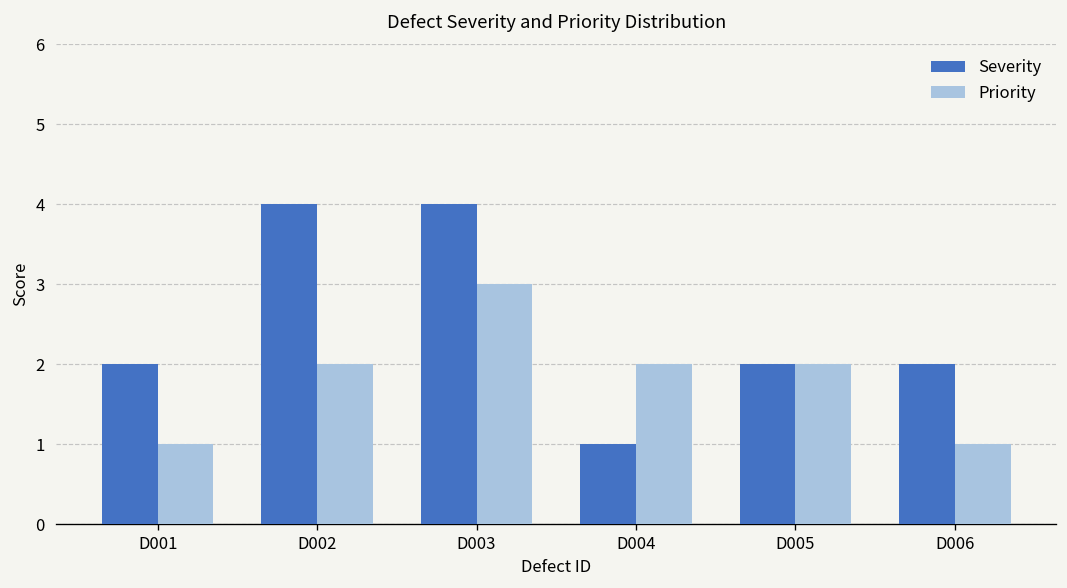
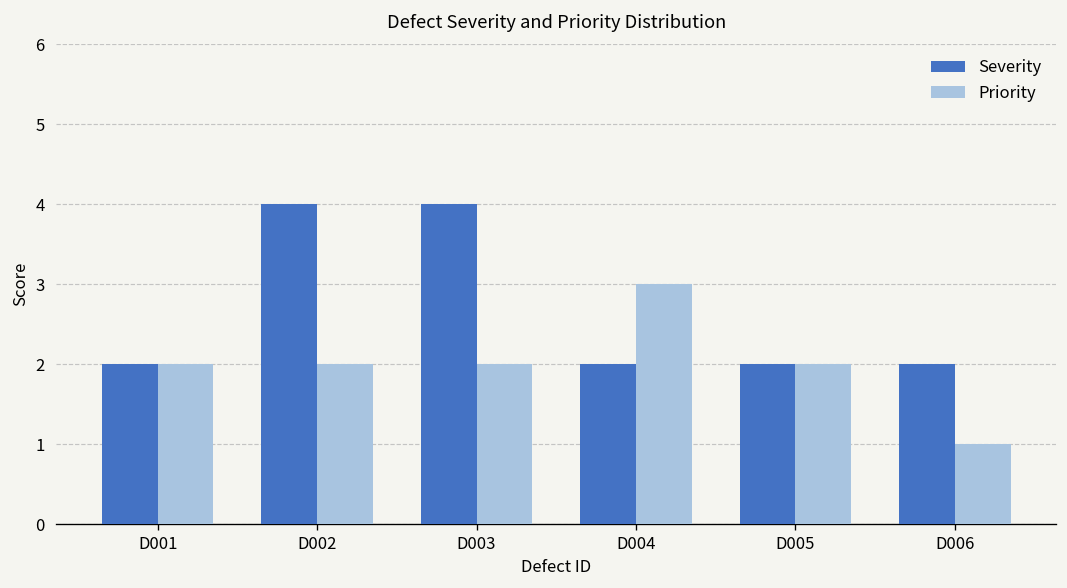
  {
    "Severity": {
      "D001": 2,
      "D002": 4,
      "D003": 4,
-     "D004": 1,
+     "D004": 2,
      "D005": 2,
      "D006": 2
    },
    "Priority": {
-     "D001": 1,
+     "D001": 2,
      "D002": 2,
-     "D003": 3,
-     "D004": 2,
+     "D003": 2,
+     "D004": 3,
      "D005": 2,
      "D006": 1
    }
  }
